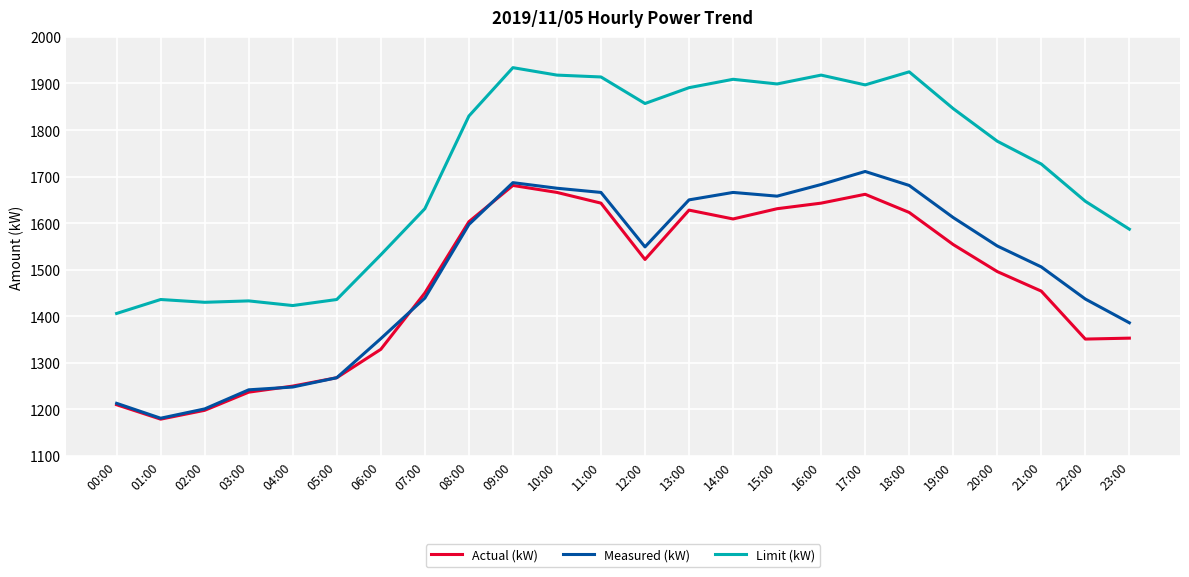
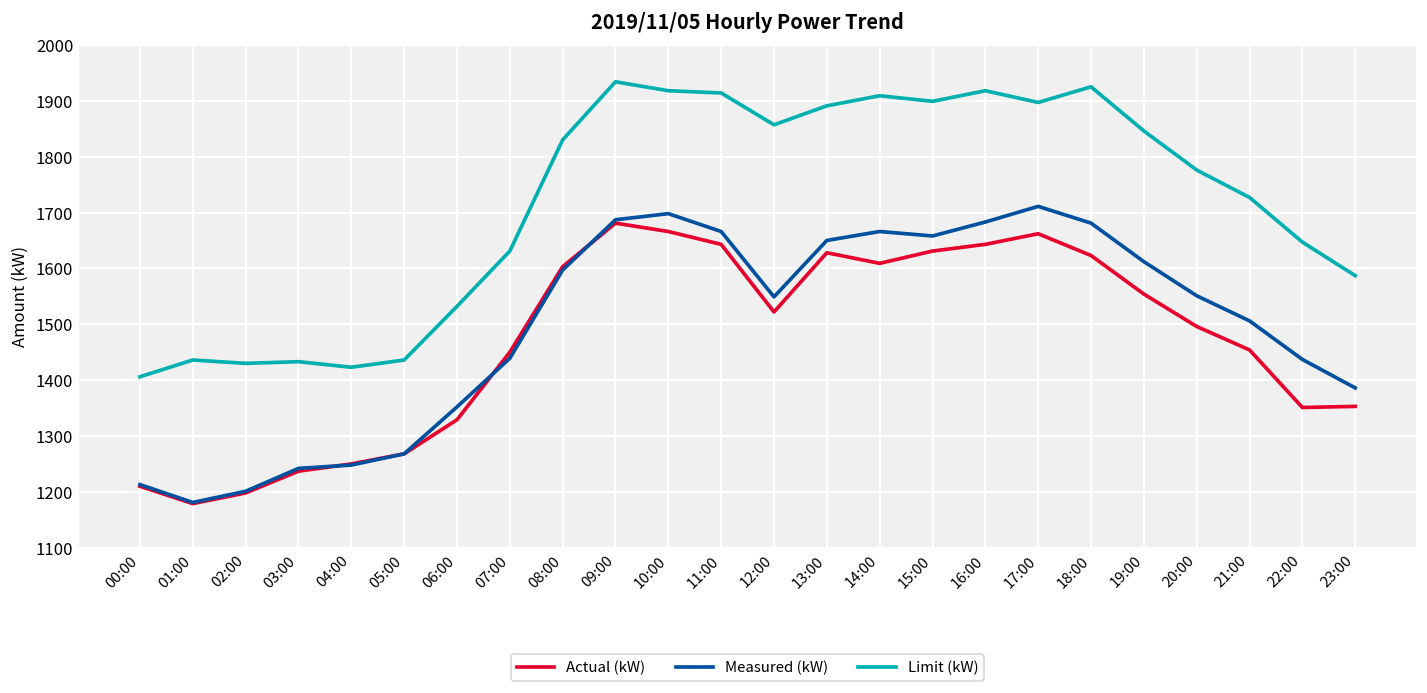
  {
    "Actual (kW)": {
      "06:00": 1330,
      "07:00": 1450,
      "08:00": 1600,
      "09:00": 1680,
      "10:00": 1670,
      "11:00": 1640,
      "12:00": 1520,
      "13:00": 1630,
      "14:00": 1610,
      "15:00": 1630,
      "16:00": 1640,
      "17:00": 1660,
      "18:00": 1620,
      "19:00": 1550,
      "20:00": 1500,
      "21:00": 1450,
      "22:00": 1350,
      "23:00": 1350
    },
    "Measured (kW)": {
      "06:00": 1350,
      "07:00": 1440,
      "08:00": 1600,
      "09:00": 1690,
-     "10:00": 1680,
+     "10:00": 1700,
      "11:00": 1670,
      "12:00": 1550,
      "13:00": 1650,
      "14:00": 1670,
      "15:00": 1660,
      "16:00": 1680,
      "17:00": 1710,
      "18:00": 1680,
      "19:00": 1610,
      "20:00": 1550,
      "21:00": 1510,
      "22:00": 1440,
      "23:00": 1390
    },
    "Limit (kW)": {
      "00:00": 1410,
      "01:00": 1440,
      "02:00": 1430,
      "03:00": 1430,
      "04:00": 1420,
      "05:00": 1440,
      "06:00": 1530,
      "07:00": 1630,
      "08:00": 1830,
      "09:00": 1930,
      "10:00": 1920,
      "11:00": 1910,
      "12:00": 1860,
      "13:00": 1890,
      "14:00": 1910,
      "15:00": 1900,
      "16:00": 1920,
      "17:00": 1900,
      "18:00": 1930,
      "19:00": 1850,
      "20:00": 1780,
      "21:00": 1730,
      "22:00": 1650,
      "23:00": 1590
    }
  }
